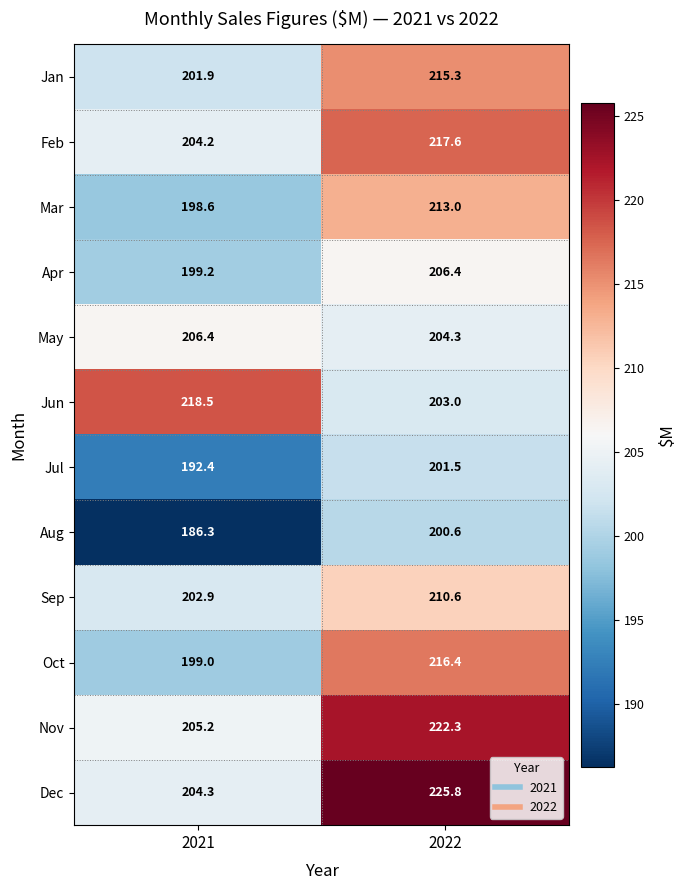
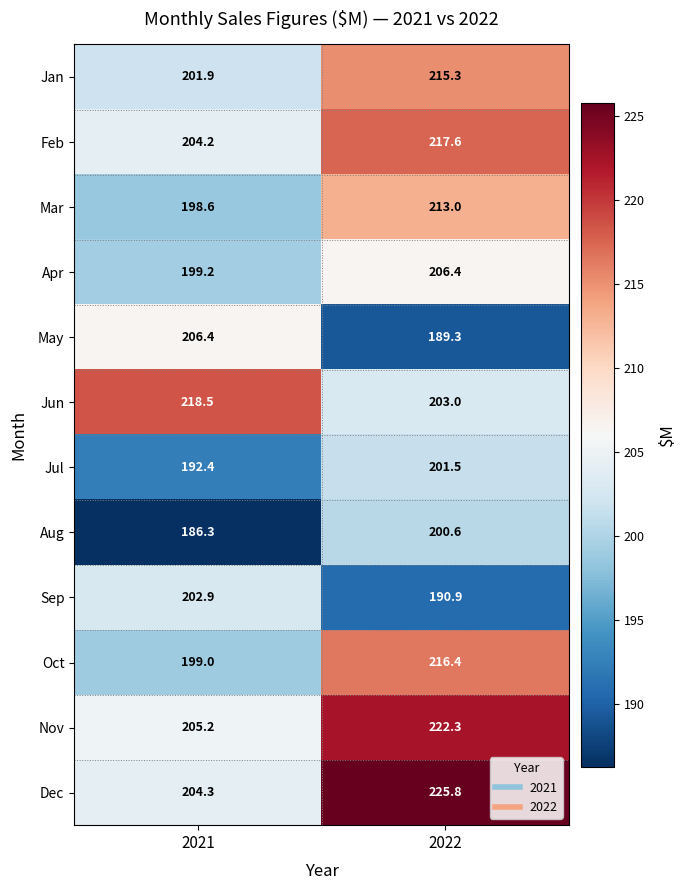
  {
    "Jan": {
      "2021": 201.9,
      "2022": 215.3
    },
    "Feb": {
      "2021": 204.2,
      "2022": 217.6
    },
    "Mar": {
      "2021": 198.6,
      "2022": 213.0
    },
    "Apr": {
      "2021": 199.2,
      "2022": 206.4
    },
    "May": {
      "2021": 206.4,
-     "2022": 204.3
+     "2022": 189.3
    },
    "Jun": {
      "2021": 218.5,
      "2022": 203.0
    },
    "Jul": {
      "2021": 192.4,
      "2022": 201.5
    },
    "Aug": {
      "2021": 186.3,
      "2022": 200.6
    },
    "Sep": {
      "2021": 202.9,
-     "2022": 210.6
+     "2022": 190.9
    },
    "Oct": {
      "2021": 199.0,
      "2022": 216.4
    },
    "Nov": {
      "2021": 205.2,
      "2022": 222.3
    },
    "Dec": {
      "2021": 204.3,
      "2022": 225.8
    }
  }
